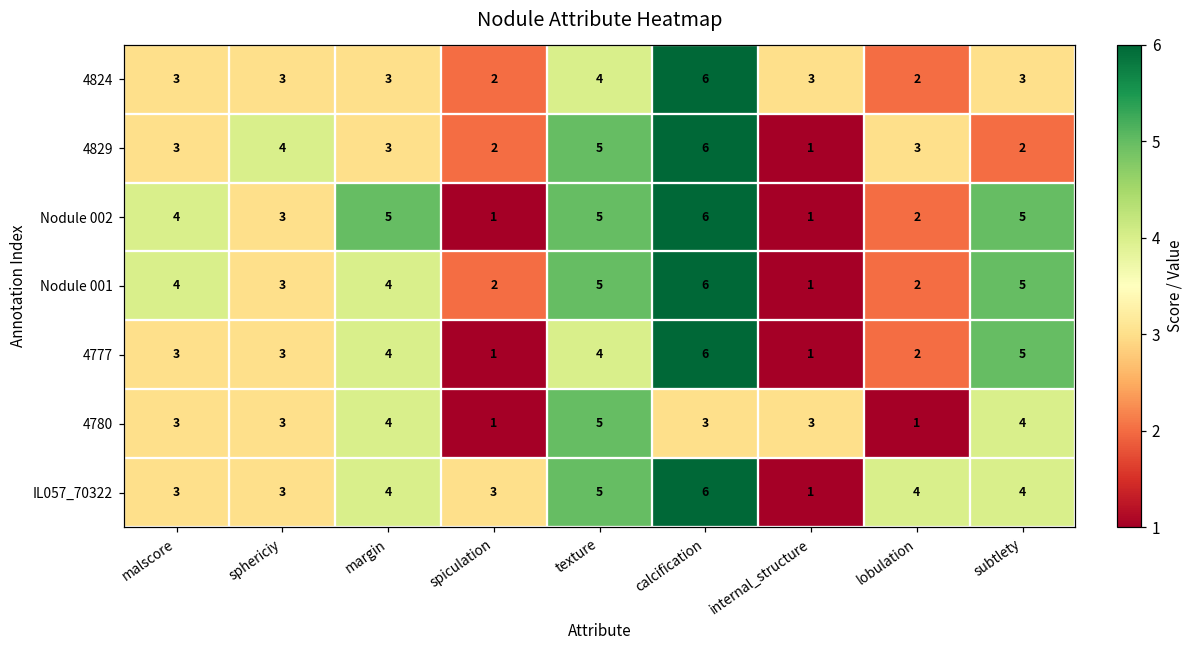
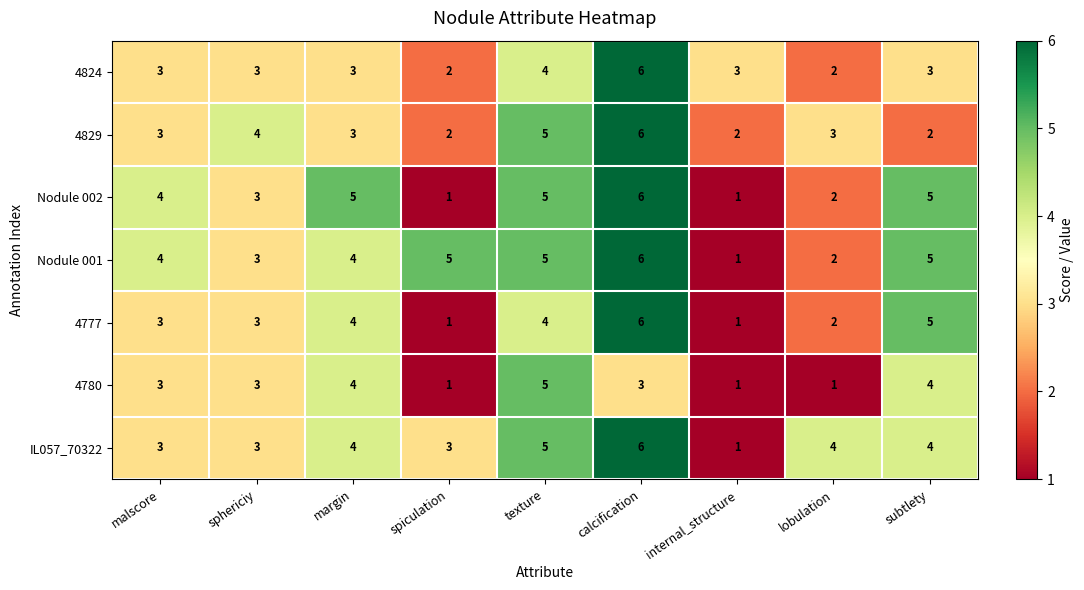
  {
    "4824": {
      "malscore": 3,
      "sphericiy": 3,
      "margin": 3,
      "spiculation": 2,
      "texture": 4,
      "calcification": 6,
      "internal_structure": 3,
      "lobulation": 2,
      "subtlety": 3
    },
    "4829": {
      "malscore": 3,
      "sphericiy": 4,
      "margin": 3,
      "spiculation": 2,
      "texture": 5,
      "calcification": 6,
-     "internal_structure": 1,
+     "internal_structure": 2,
      "lobulation": 3,
      "subtlety": 2
    },
    "Nodule 002": {
      "malscore": 4,
      "sphericiy": 3,
      "margin": 5,
      "spiculation": 1,
      "texture": 5,
      "calcification": 6,
      "internal_structure": 1,
      "lobulation": 2,
      "subtlety": 5
    },
    "Nodule 001": {
      "malscore": 4,
      "sphericiy": 3,
      "margin": 4,
-     "spiculation": 2,
+     "spiculation": 5,
      "texture": 5,
      "calcification": 6,
      "internal_structure": 1,
      "lobulation": 2,
      "subtlety": 5
    },
    "4777": {
      "malscore": 3,
      "sphericiy": 3,
      "margin": 4,
      "spiculation": 1,
      "texture": 4,
      "calcification": 6,
      "internal_structure": 1,
      "lobulation": 2,
      "subtlety": 5
    },
    "4780": {
      "malscore": 3,
      "sphericiy": 3,
      "margin": 4,
      "spiculation": 1,
      "texture": 5,
      "calcification": 3,
-     "internal_structure": 3,
+     "internal_structure": 1,
      "lobulation": 1,
      "subtlety": 4
    },
    "IL057_70322": {
      "malscore": 3,
      "sphericiy": 3,
      "margin": 4,
      "spiculation": 3,
      "texture": 5,
      "calcification": 6,
      "internal_structure": 1,
      "lobulation": 4,
      "subtlety": 4
    }
  }
